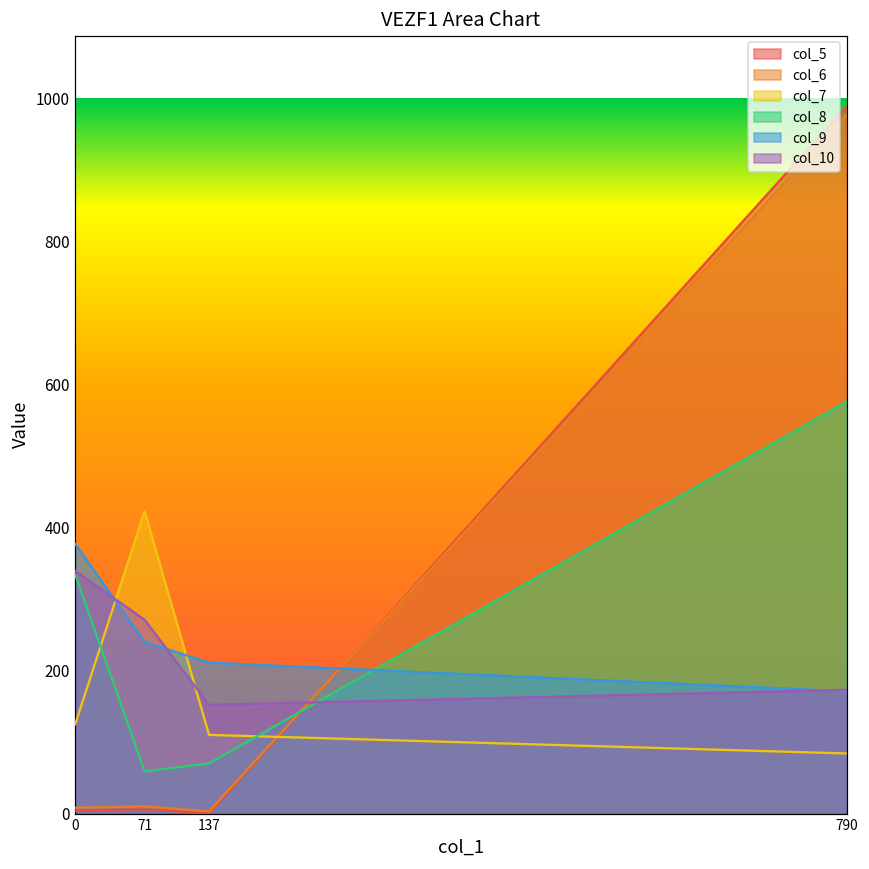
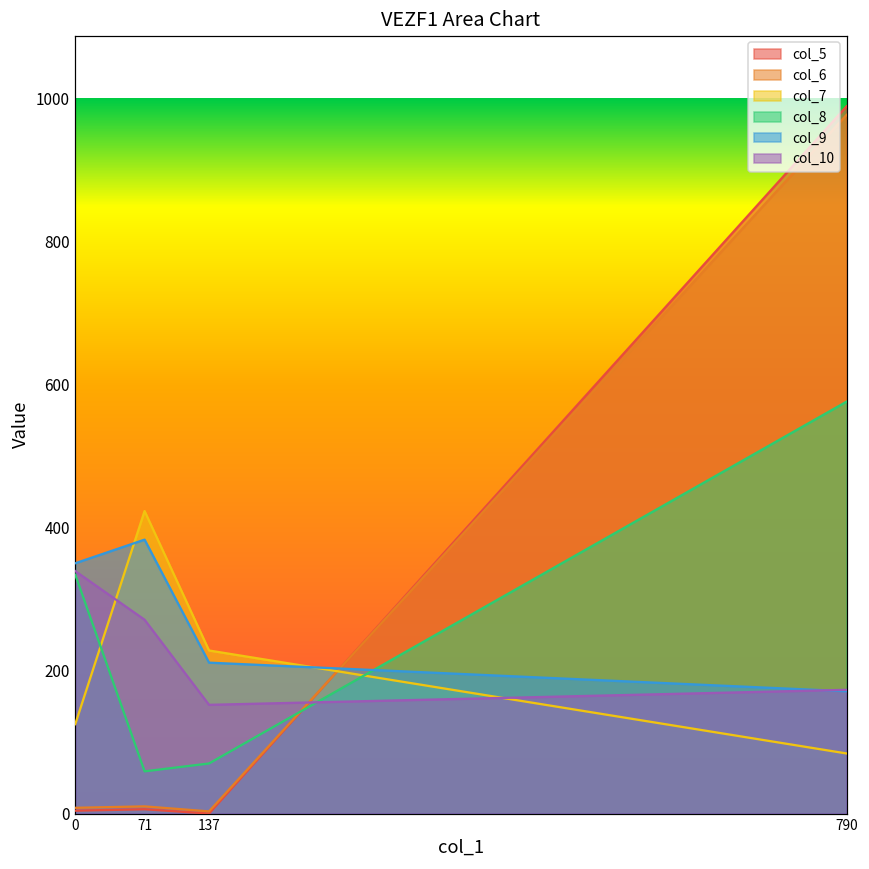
  {
    "col_7": {
      "0": 130,
      "71": 420,
-     "137": 110,
+     "137": 230,
      "790": 80
    },
    "col_8": {
      "0": 330,
      "71": 60,
      "137": 70,
      "790": 580
    },
    "col_9": {
-     "0": 380,
-     "71": 240,
+     "0": 350,
+     "71": 380,
      "137": 210
    },
    "col_10": {
      "0": 340,
      "71": 270,
      "137": 150
    }
  }
